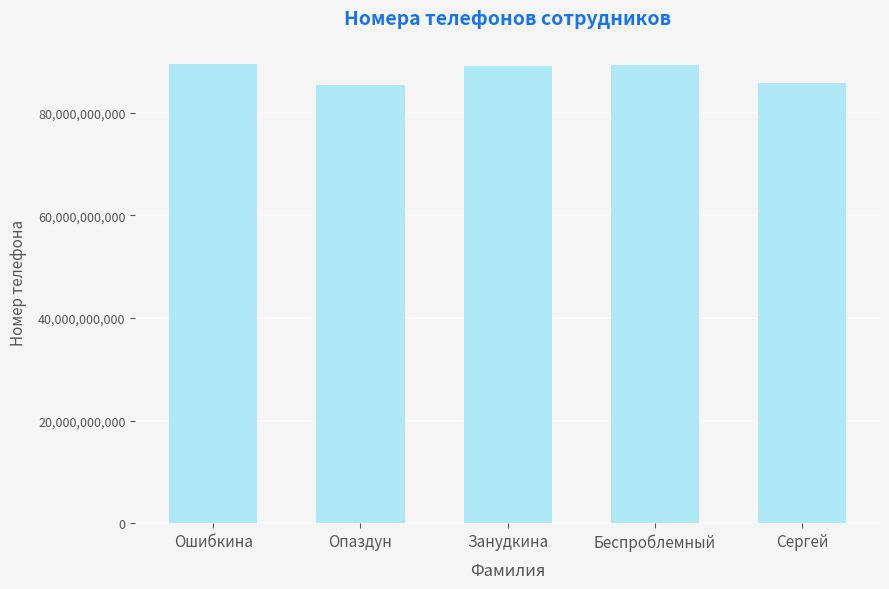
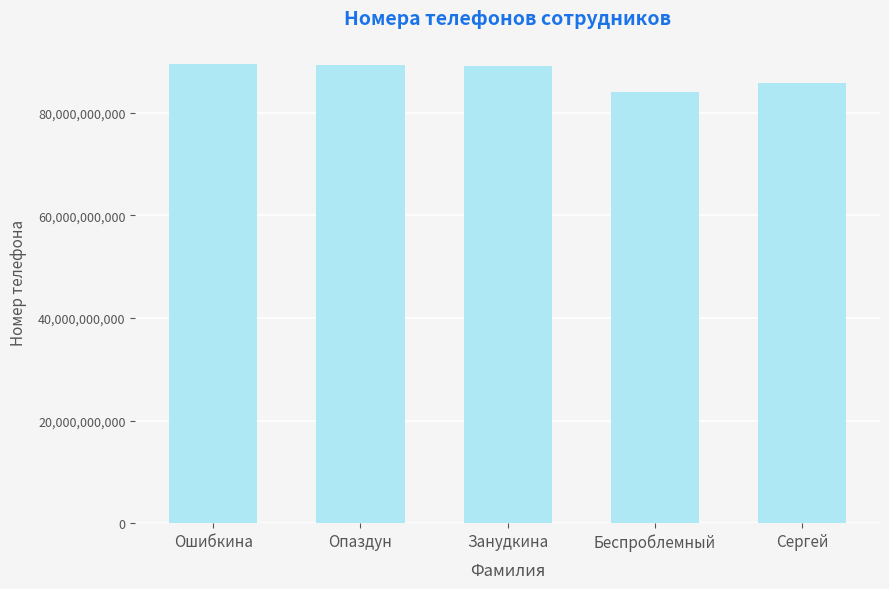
  {
    "Ошибкина": "90,000,000,000",
-   "Опаздун": "85,000,000,000",
+   "Опаздун": "89,000,000,000",
    "Занудкина": "89,000,000,000",
-   "Беспроблемный": "89,000,000,000",
+   "Беспроблемный": "84,000,000,000",
    "Сергей": "86,000,000,000"
  }
